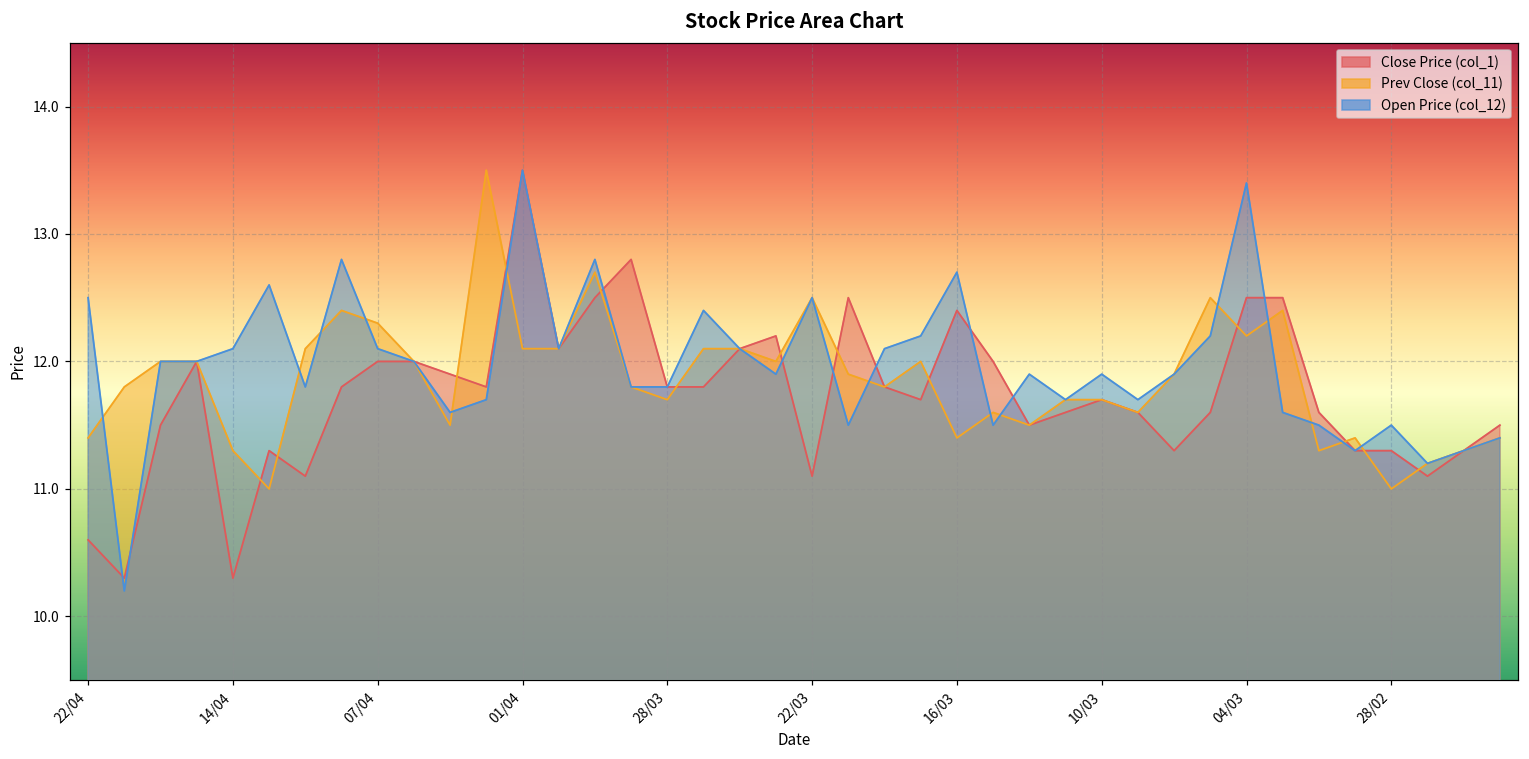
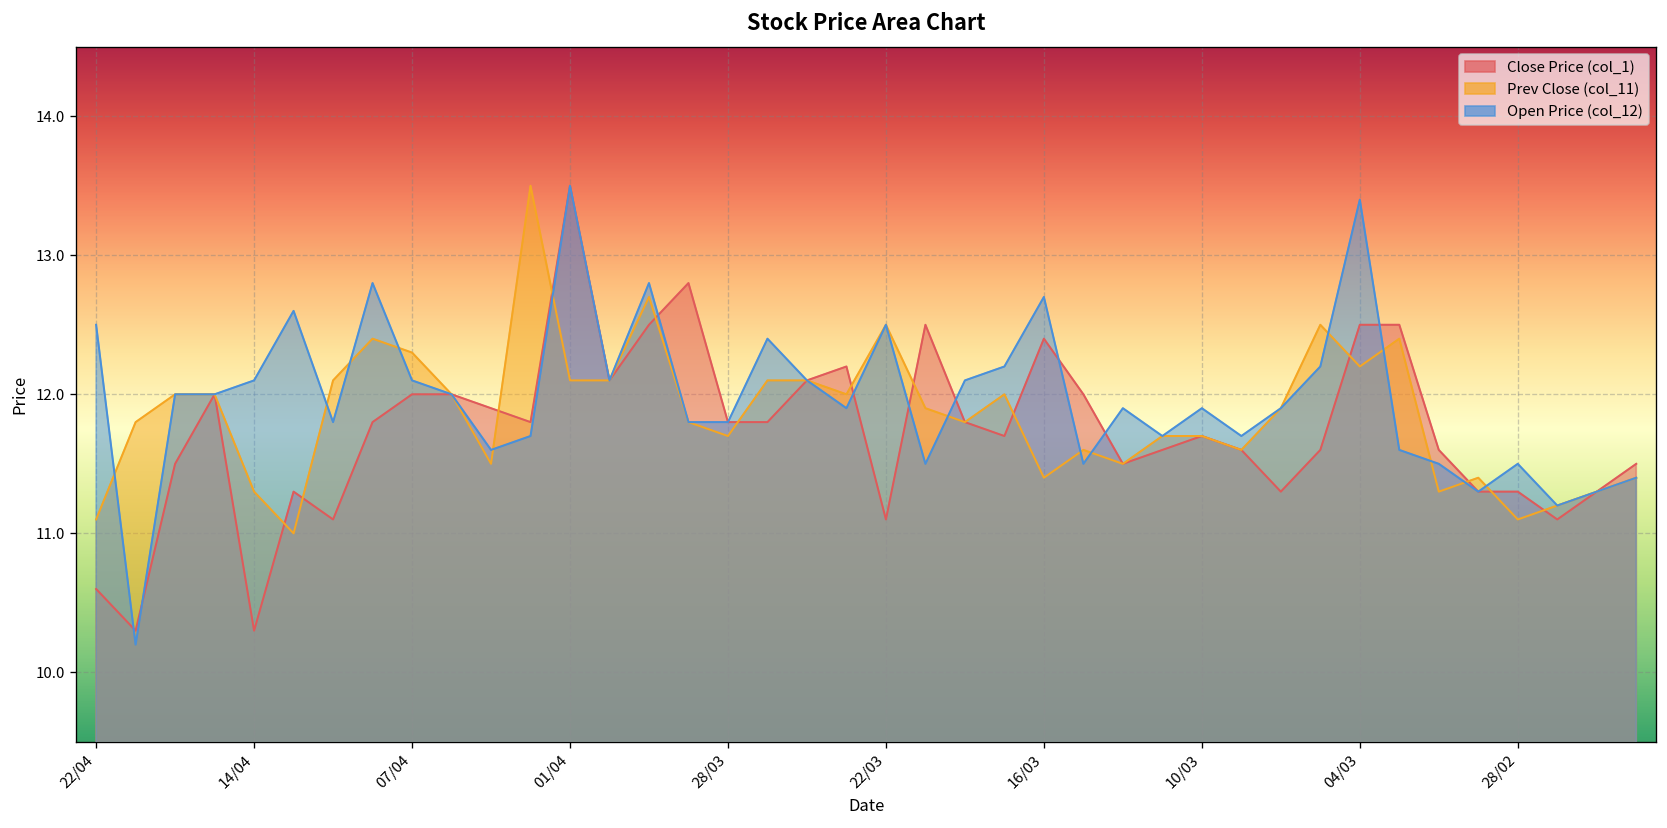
  {
    "Close Price (col_1)": {
      "22/04": 10.6,
      "14/04": 10.3,
      "07/04": 12.0,
      "22/03": 11.1,
      "16/03": 12.4,
      "04/03": 12.5,
      "28/02": 11.3
    },
    "Prev Close (col_11)": {
-     "22/04": 11.4,
+     "22/04": 11.1,
      "14/04": 11.3,
      "07/04": 12.3,
      "01/04": 12.1,
      "28/03": 11.7,
      "16/03": 11.4,
      "04/03": 12.2,
-     "28/02": 11.0
+     "28/02": 11.1
    },
    "Open Price (col_12)": {
      "22/04": 12.5,
      "14/04": 12.1,
      "07/04": 12.1,
      "16/03": 12.7,
      "10/03": 11.9,
      "04/03": 13.4,
      "28/02": 11.5
    }
  }
